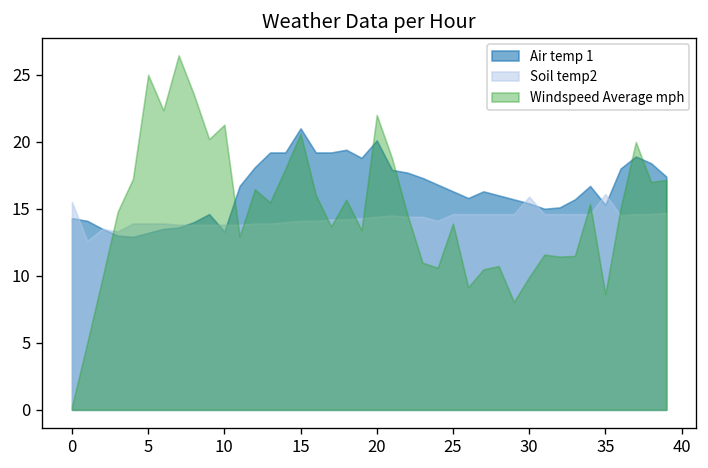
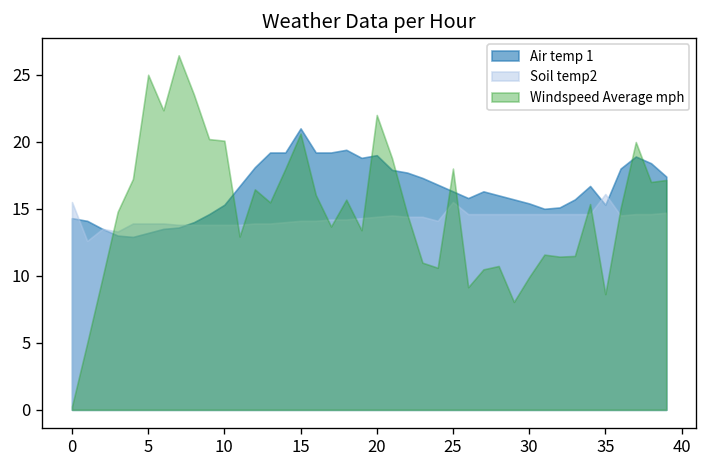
  {
    "Air temp 1": {
      "0": 14.3,
      "5": 13.2,
-     "10": 13.3,
+     "10": 15.3,
      "15": 21.0,
-     "20": 20.1,
+     "20": 19.0,
      "25": 16.3,
      "30": 15.4,
      "35": 15.3
    },
    "Soil temp2": {
      "0": 15.5,
      "5": 13.9,
      "10": 13.8,
      "15": 14.1,
      "20": 14.4,
-     "25": 14.6,
-     "30": 15.9,
+     "25": 15.5,
+     "30": 14.6,
      "35": 16.1
    },
    "Windspeed Average mph": {
      "0": 0.3,
      "5": 25.0,
-     "10": 21.3,
+     "10": 20.1,
      "15": 20.6,
      "20": 22.0,
-     "25": 13.9,
+     "25": 18.0,
      "30": 9.9,
      "35": 8.6
    }
  }
